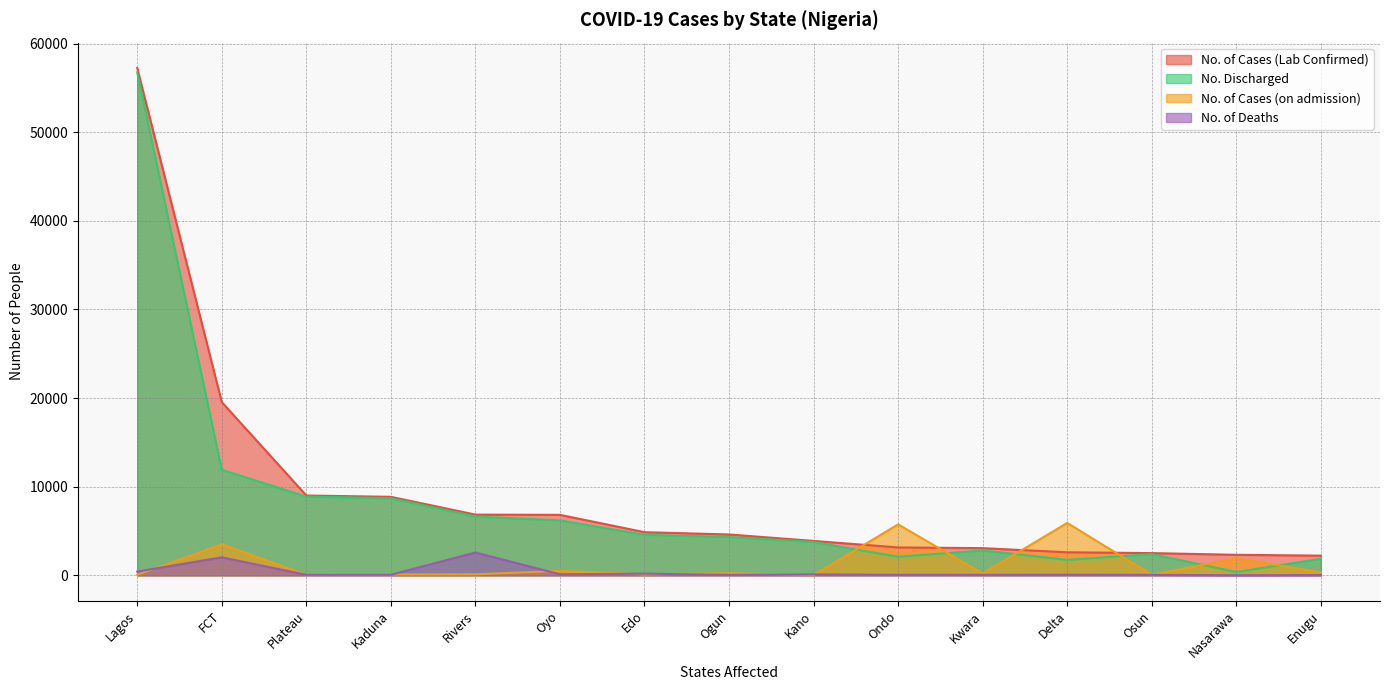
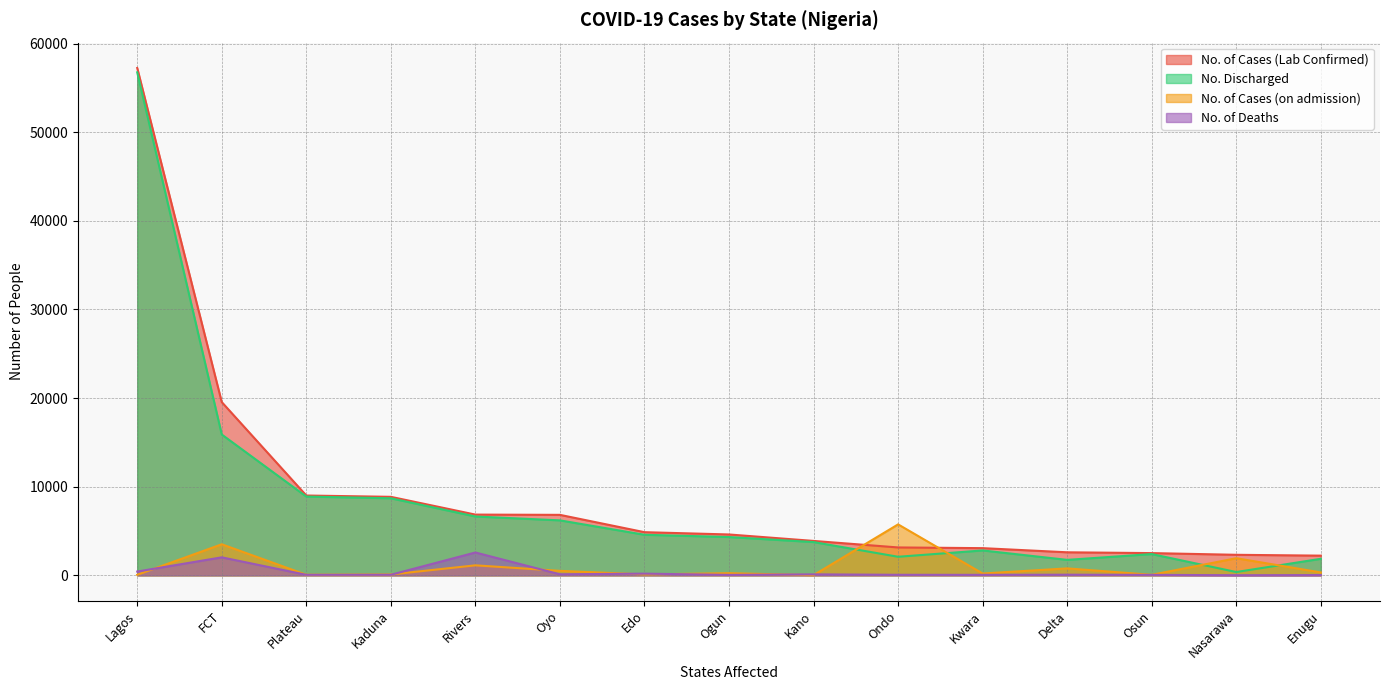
  {
    "No. of Cases (Lab Confirmed)": {
      "Lagos": 57000,
      "FCT": 20000,
      "Oyo": 7000,
      "Edo": 5000,
      "Ondo": 3000,
      "Delta": 3000,
      "Nasarawa": 2000,
      "Enugu": 2000
    },
    "No. Discharged": {
      "Lagos": 57000,
-     "FCT": 12000,
+     "FCT": 16000,
      "Oyo": 6000,
      "Edo": 5000,
      "Ondo": 2000,
      "Delta": 2000,
      "Nasarawa": 0,
      "Enugu": 2000
    },
    "No. of Cases (on admission)": {
      "Lagos": 0,
      "FCT": 4000,
-     "Rivers": 0,
+     "Rivers": 1000,
      "Oyo": 1000,
      "Ondo": 6000,
-     "Delta": 6000,
+     "Delta": 1000,
      "Nasarawa": 2000,
      "Enugu": 0
    },
    "No. of Deaths": {
      "Lagos": 0,
      "FCT": 2000,
      "Rivers": 3000,
      "Oyo": 0,
      "Ondo": 0,
      "Delta": 0,
      "Nasarawa": 0,
      "Enugu": 0
    }
  }
